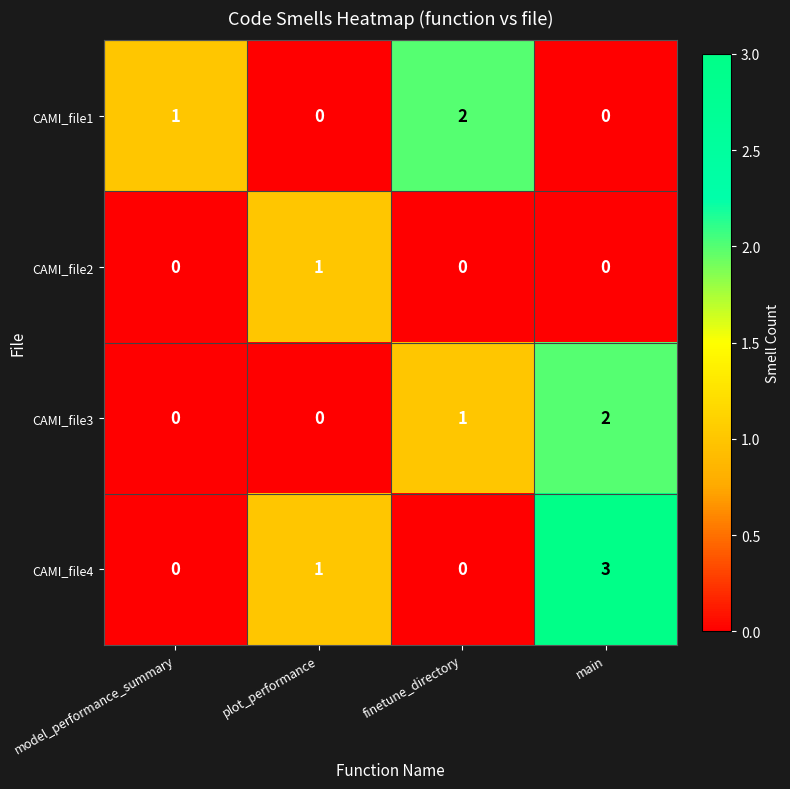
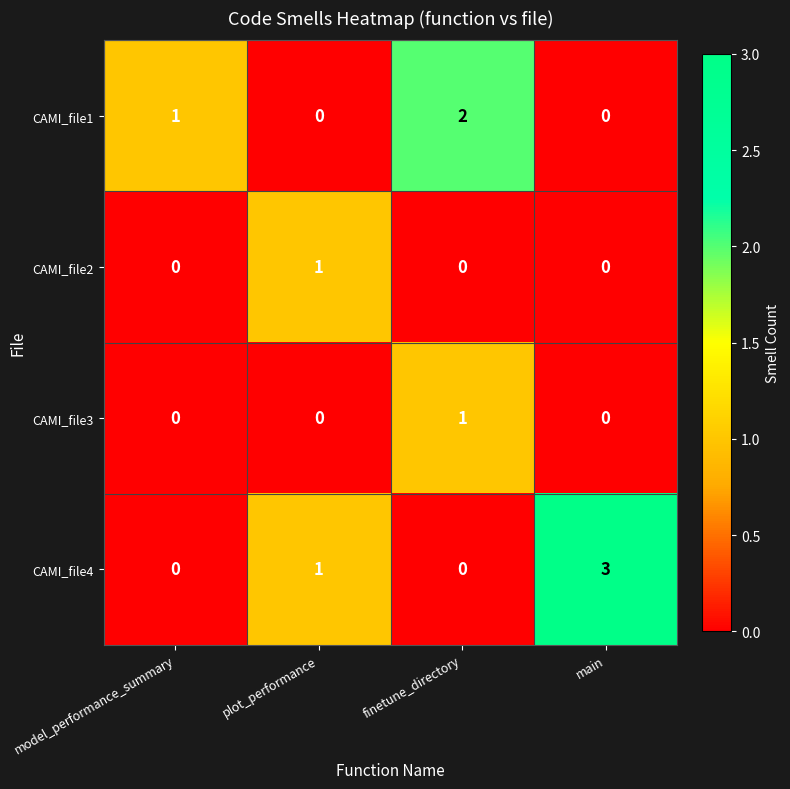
  {
    "CAMI_file1": {
      "model_performance_summary": 1,
      "plot_performance": 0,
      "finetune_directory": 2,
      "main": 0
    },
    "CAMI_file2": {
      "model_performance_summary": 0,
      "plot_performance": 1,
      "finetune_directory": 0,
      "main": 0
    },
    "CAMI_file3": {
      "model_performance_summary": 0,
      "plot_performance": 0,
      "finetune_directory": 1,
-     "main": 2
+     "main": 0
    },
    "CAMI_file4": {
      "model_performance_summary": 0,
      "plot_performance": 1,
      "finetune_directory": 0,
      "main": 3
    }
  }
